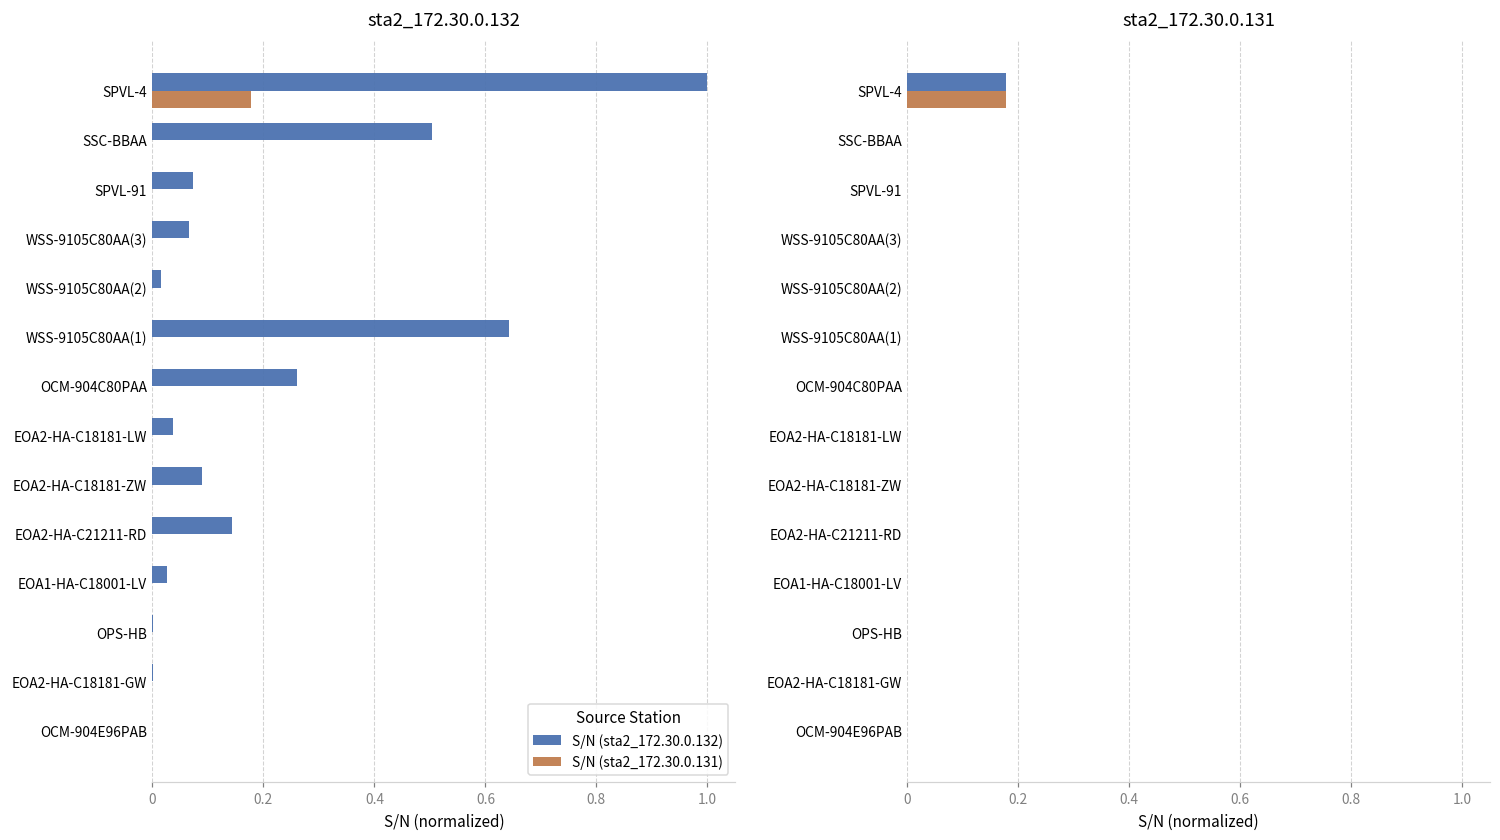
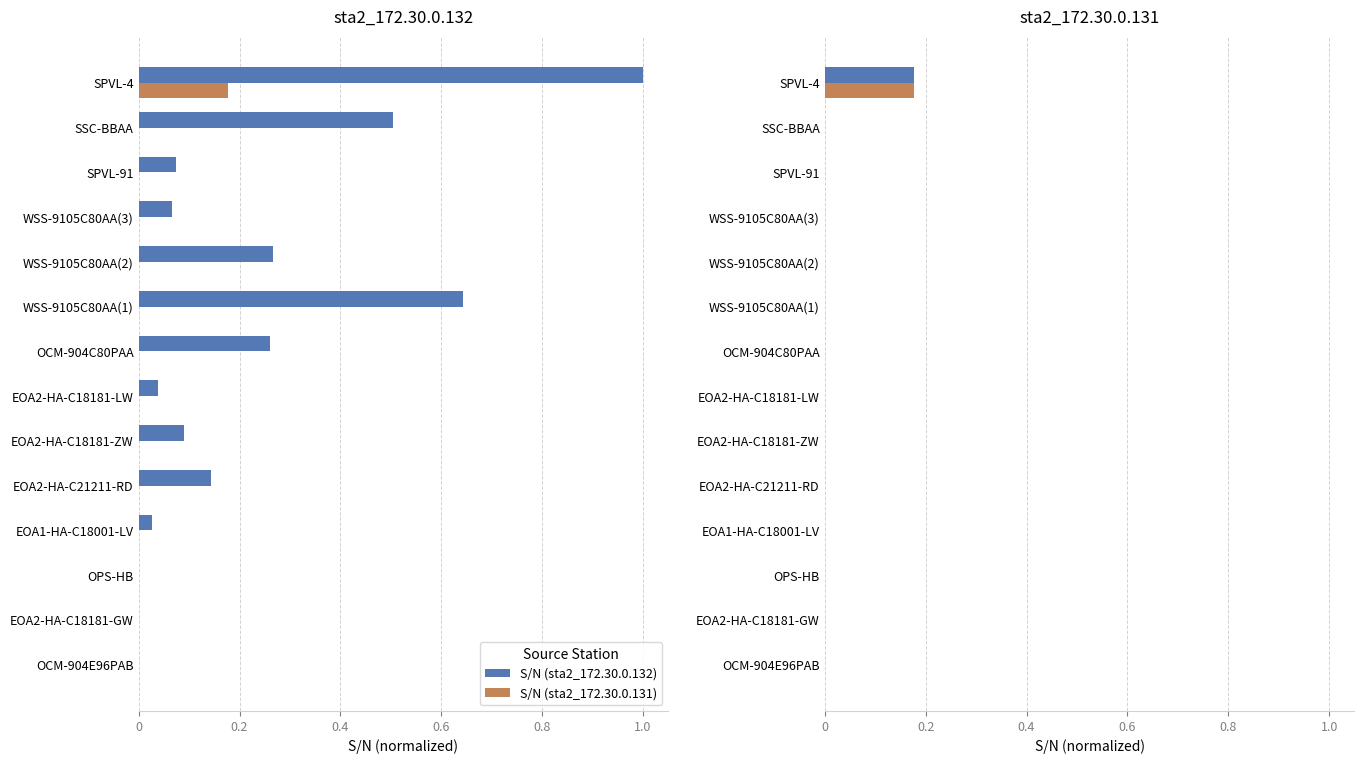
  {
    "sta2_172.30.0.132": {
      "S/N (sta2_172.30.0.132)": {
        "SPVL-4": 1.00,
        "SSC-BBAA": 0.50,
        "SPVL-91": 0.07,
        "WSS-9105C80AA(3)": 0.07,
-       "WSS-9105C80AA(2)": 0.02,
+       "WSS-9105C80AA(2)": 0.27,
        "WSS-9105C80AA(1)": 0.64,
        "OCM-904C80PAA": 0.26,
        "EOA2-HA-C18181-LW": 0.04,
        "EOA2-HA-C18181-ZW": 0.09,
        "EOA2-HA-C21211-RD": 0.14,
        "EOA1-HA-C18001-LV": 0.03
      },
      "S/N (sta2_172.30.0.131)": {
        "SPVL-4": 0.18,
        "SSC-BBAA": 0.00,
        "SPVL-91": 0.00,
        "WSS-9105C80AA(3)": 0.00,
        "WSS-9105C80AA(2)": 0.00,
        "WSS-9105C80AA(1)": 0.00,
        "OCM-904C80PAA": 0.00,
        "EOA2-HA-C18181-LW": 0.00,
        "EOA2-HA-C18181-ZW": 0.00,
        "EOA2-HA-C21211-RD": 0.00,
        "EOA1-HA-C18001-LV": 0.00,
        "OPS-HB": 0.00,
        "EOA2-HA-C18181-GW": 0.00,
        "OCM-904E96PAB": 0.00
      }
    },
    "sta2_172.30.0.131": {
      "S/N (sta2_172.30.0.132)": {
        "SPVL-4": 0.18,
        "SSC-BBAA": 0.00,
        "SPVL-91": 0.00,
        "WSS-9105C80AA(3)": 0.00,
        "WSS-9105C80AA(2)": 0.00,
        "WSS-9105C80AA(1)": 0.00,
        "OCM-904C80PAA": 0.00,
        "EOA2-HA-C18181-LW": 0.00,
        "EOA2-HA-C18181-ZW": 0.00,
        "EOA2-HA-C21211-RD": 0.00,
        "EOA1-HA-C18001-LV": 0.00,
        "OPS-HB": 0.00,
        "EOA2-HA-C18181-GW": 0.00,
        "OCM-904E96PAB": 0.00
      },
      "S/N (sta2_172.30.0.131)": {
        "SPVL-4": 0.18,
        "SSC-BBAA": 0.00,
        "SPVL-91": 0.00,
        "WSS-9105C80AA(3)": 0.00,
        "WSS-9105C80AA(2)": 0.00,
        "WSS-9105C80AA(1)": 0.00,
        "OCM-904C80PAA": 0.00,
        "EOA2-HA-C18181-LW": 0.00,
        "EOA2-HA-C18181-ZW": 0.00,
        "EOA2-HA-C21211-RD": 0.00,
        "EOA1-HA-C18001-LV": 0.00,
        "OPS-HB": 0.00,
        "EOA2-HA-C18181-GW": 0.00,
        "OCM-904E96PAB": 0.00
      }
    }
  }
